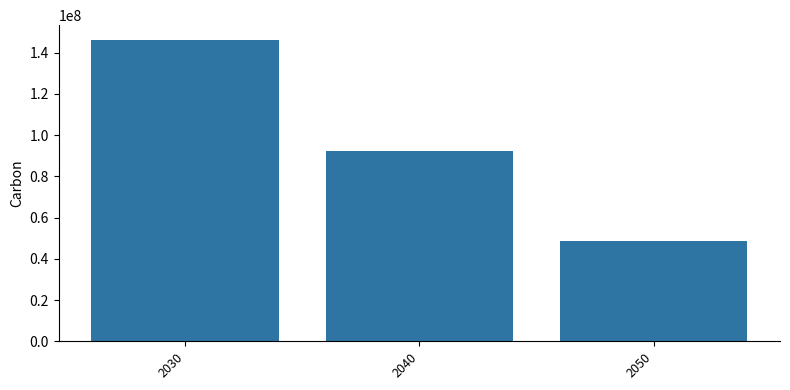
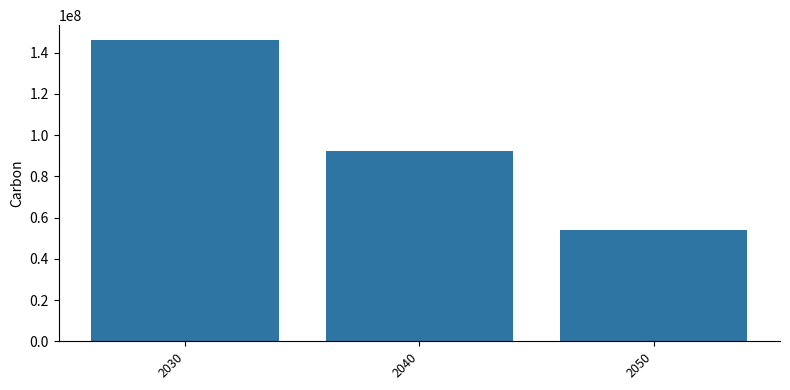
  {
    "2030": 146000000,
    "2040": 92000000,
-   "2050": 49000000
+   "2050": 54000000
  }
